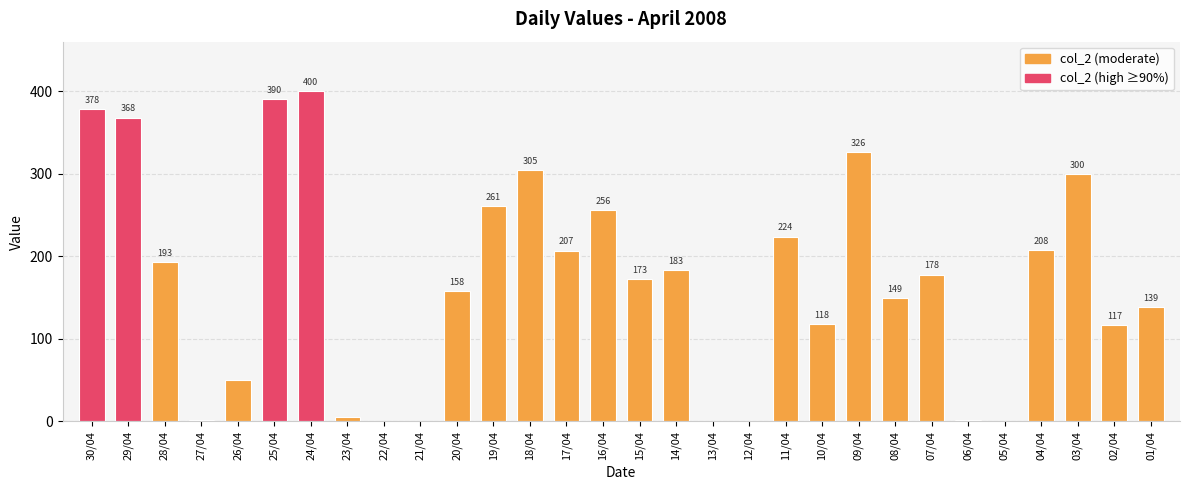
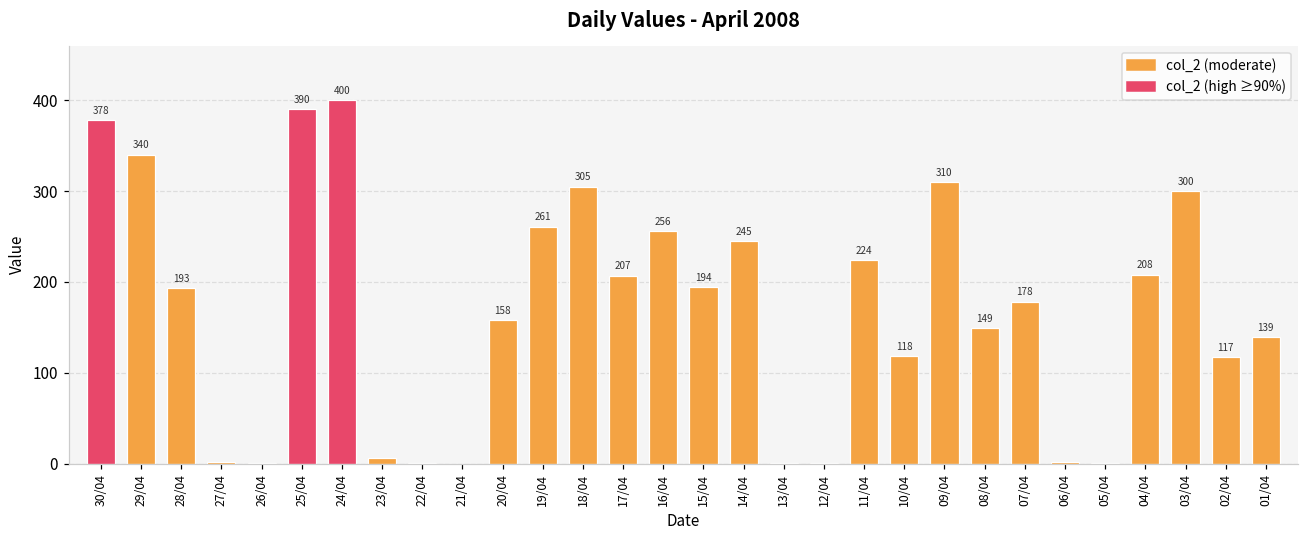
  {
    "30/04": 378,
-   "29/04": 368,
+   "29/04": 340,
    "28/04": 193,
-   "26/04": 50,
+   "26/04": 0,
    "25/04": 390,
    "24/04": 400,
    "20/04": 158,
    "19/04": 261,
    "18/04": 305,
    "17/04": 207,
    "16/04": 256,
-   "15/04": 173,
-   "14/04": 183,
+   "15/04": 194,
+   "14/04": 245,
    "11/04": 224,
    "10/04": 118,
-   "09/04": 326,
+   "09/04": 310,
    "08/04": 149,
    "07/04": 178,
    "04/04": 208,
    "03/04": 300,
    "02/04": 117,
    "01/04": 139
  }
